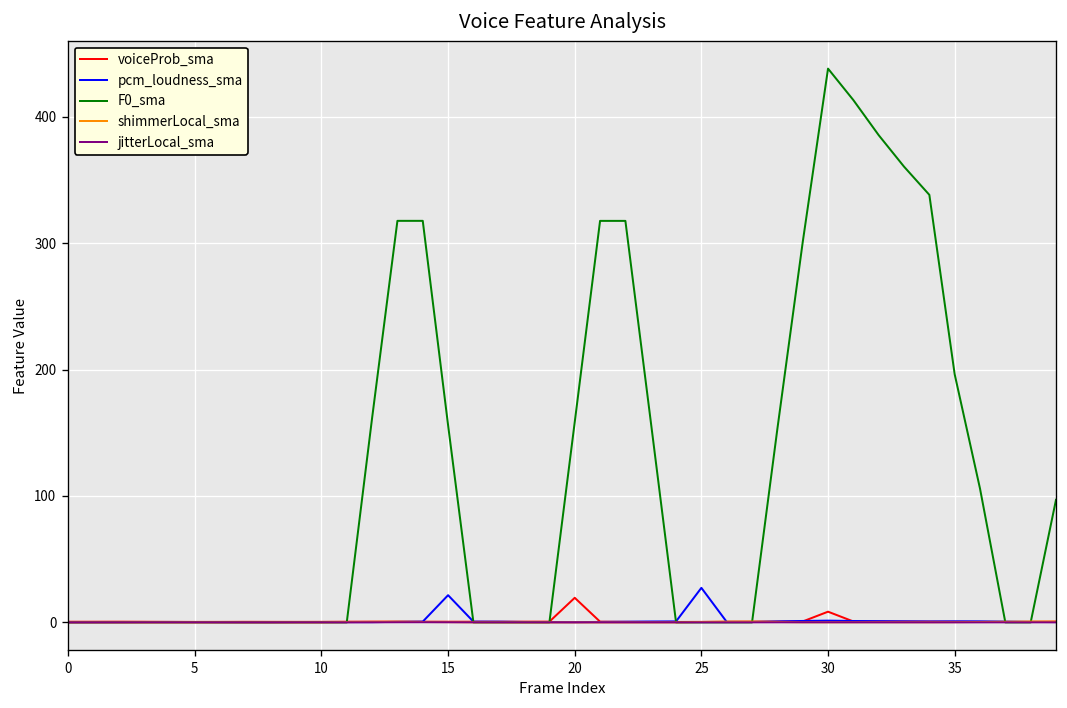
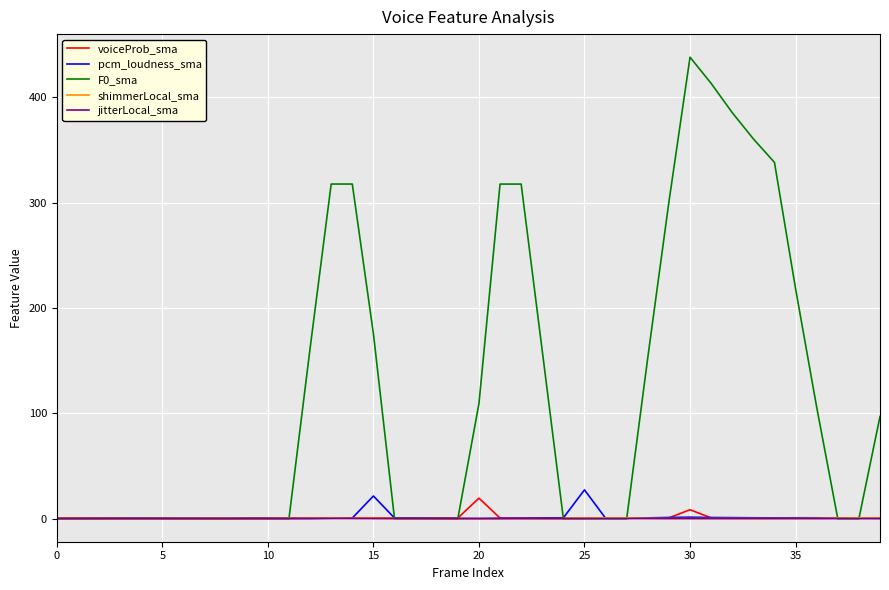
  {
    "voiceProb_sma": {
      "20": 19,
      "30": 8
    },
    "pcm_loudness_sma": {
      "15": 22,
      "25": 27
    },
    "F0_sma": {
-     "15": 156,
-     "20": 158,
+     "15": 176,
+     "20": 109,
      "30": 438,
-     "35": 196
+     "35": 218
    }
  }
